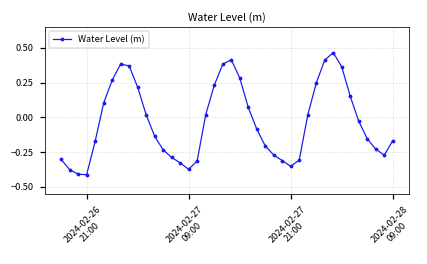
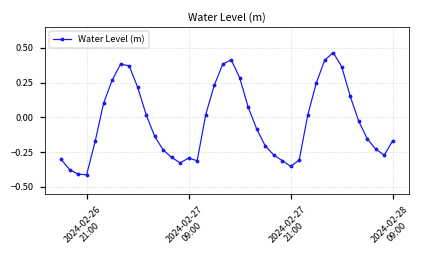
  {
    "2024-02-26 21:00": -0.41,
-   "2024-02-27 09:00": -0.37,
+   "2024-02-27 09:00": -0.29,
    "2024-02-27 21:00": -0.35,
    "2024-02-28 09:00": -0.17
  }
